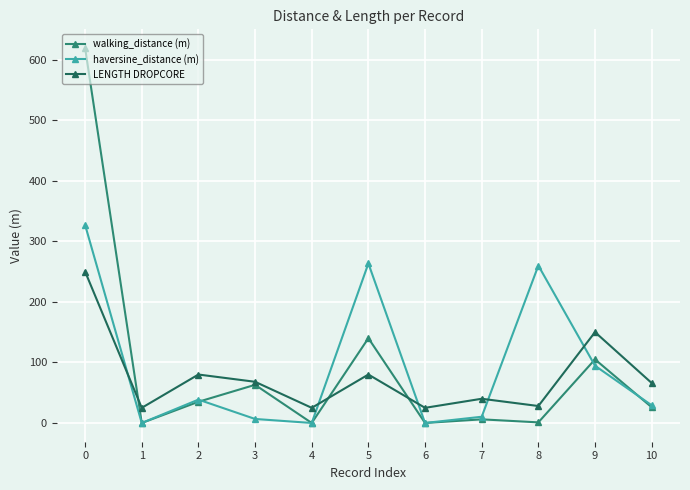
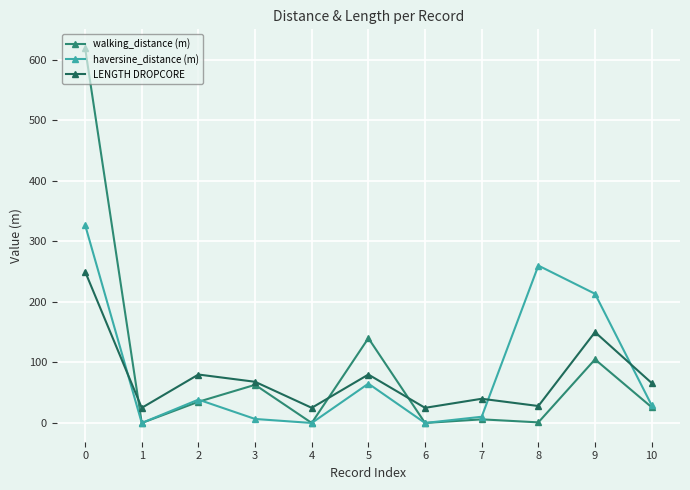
  {
    "haversine_distance (m)": {
      "0": 330,
      "3": 10,
-     "5": 260,
+     "5": 60,
      "8": 260,
-     "9": 90
+     "9": 210
    }
  }
